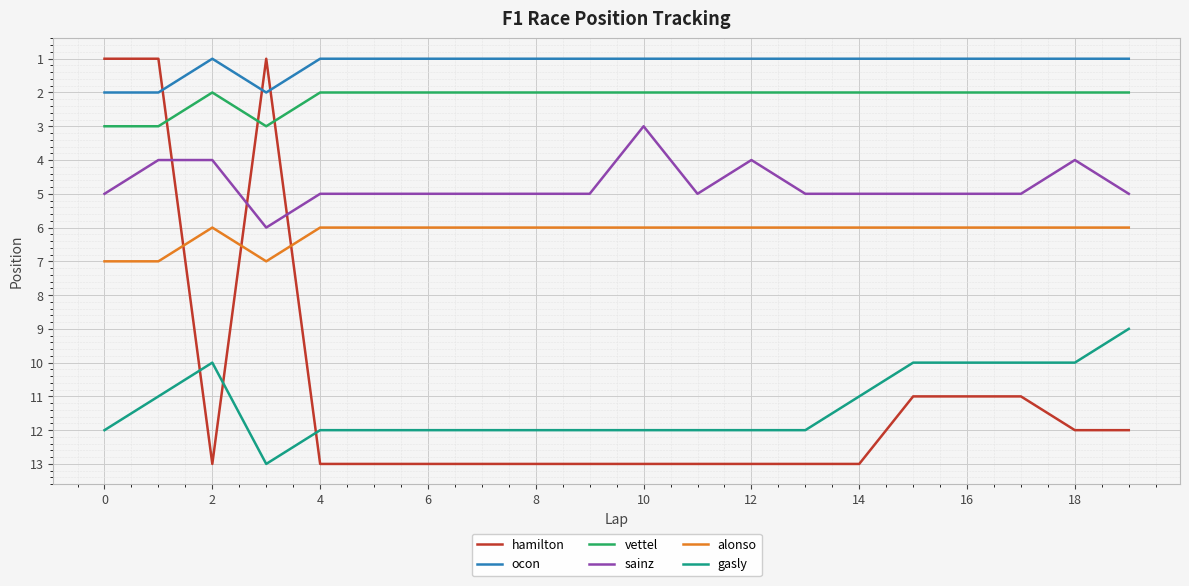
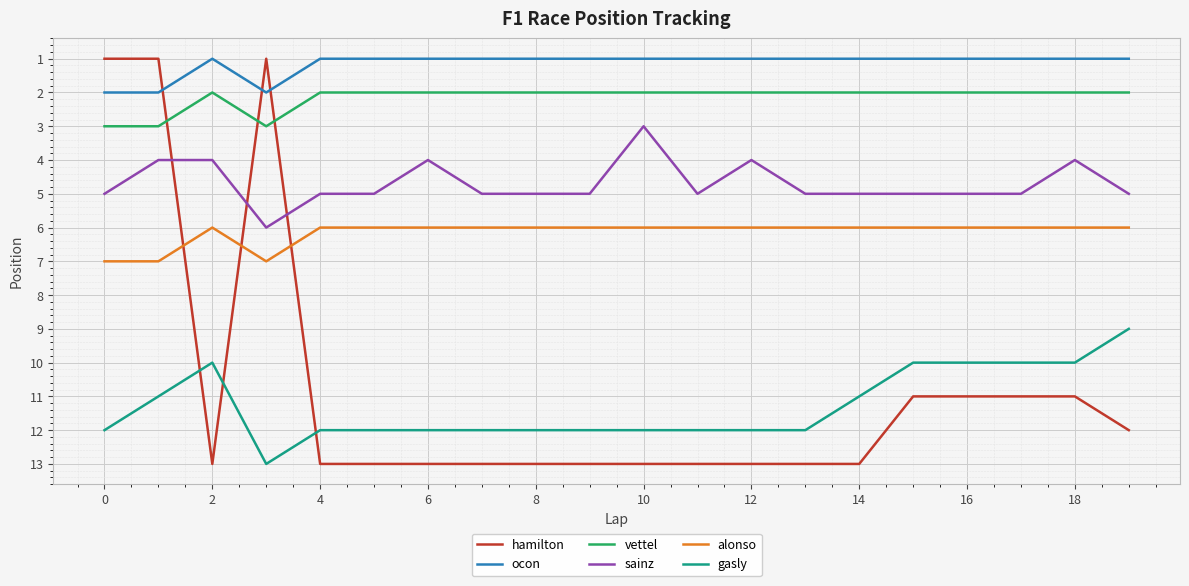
  {
    "hamilton": {
      "0": 1,
      "2": 13,
      "4": 13,
      "6": 13,
      "8": 13,
      "10": 13,
      "12": 13,
      "14": 13,
      "16": 11,
-     "18": 12
+     "18": 11
    },
    "ocon": {
      "0": 2,
      "2": 1,
      "4": 1,
      "6": 1,
      "8": 1,
      "10": 1,
      "12": 1,
      "14": 1,
      "16": 1,
      "18": 1
    },
    "sainz": {
      "0": 5,
      "2": 4,
      "4": 5,
-     "6": 5,
+     "6": 4,
      "8": 5,
      "10": 3,
      "12": 4,
      "14": 5,
      "16": 5,
      "18": 4
    },
    "alonso": {
      "0": 7,
      "2": 6,
      "4": 6,
      "6": 6,
      "8": 6,
      "10": 6,
      "12": 6,
      "14": 6,
      "16": 6,
      "18": 6
    }
  }
